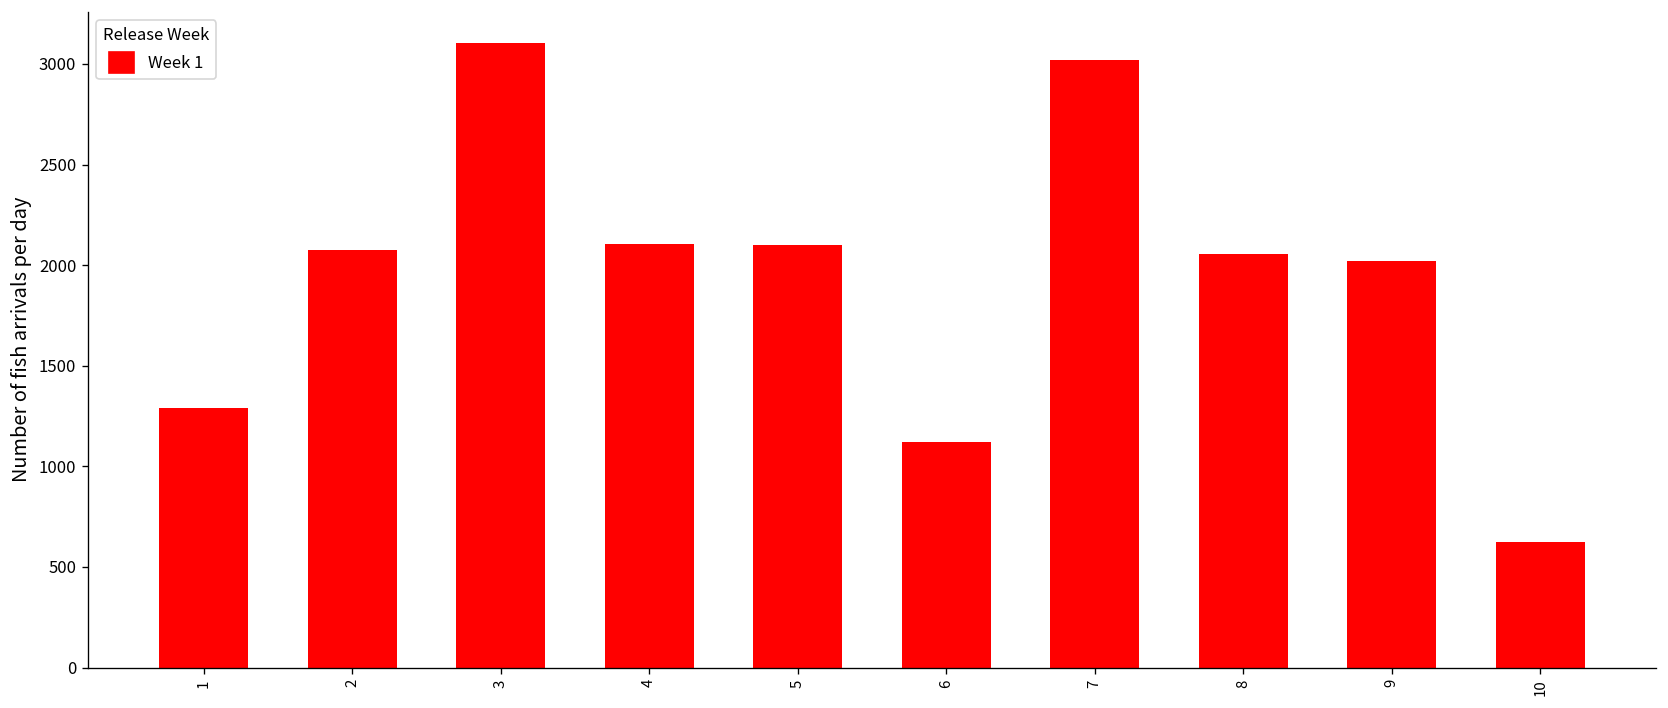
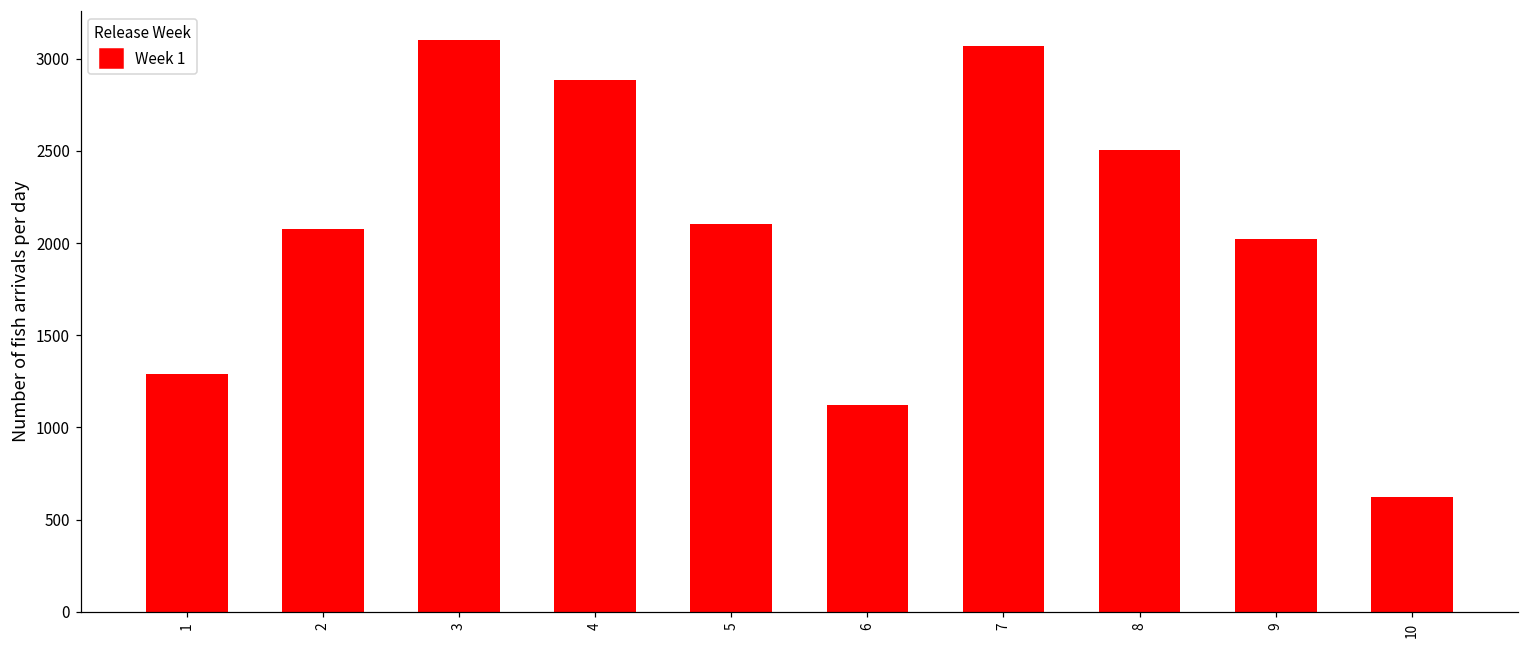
  {
    "1": 1290,
    "2": 2070,
    "3": 3100,
-   "4": 2100,
+   "4": 2890,
    "5": 2100,
    "6": 1120,
-   "7": 3020,
-   "8": 2050,
+   "7": 3070,
+   "8": 2510,
    "9": 2020,
    "10": 620
  }
